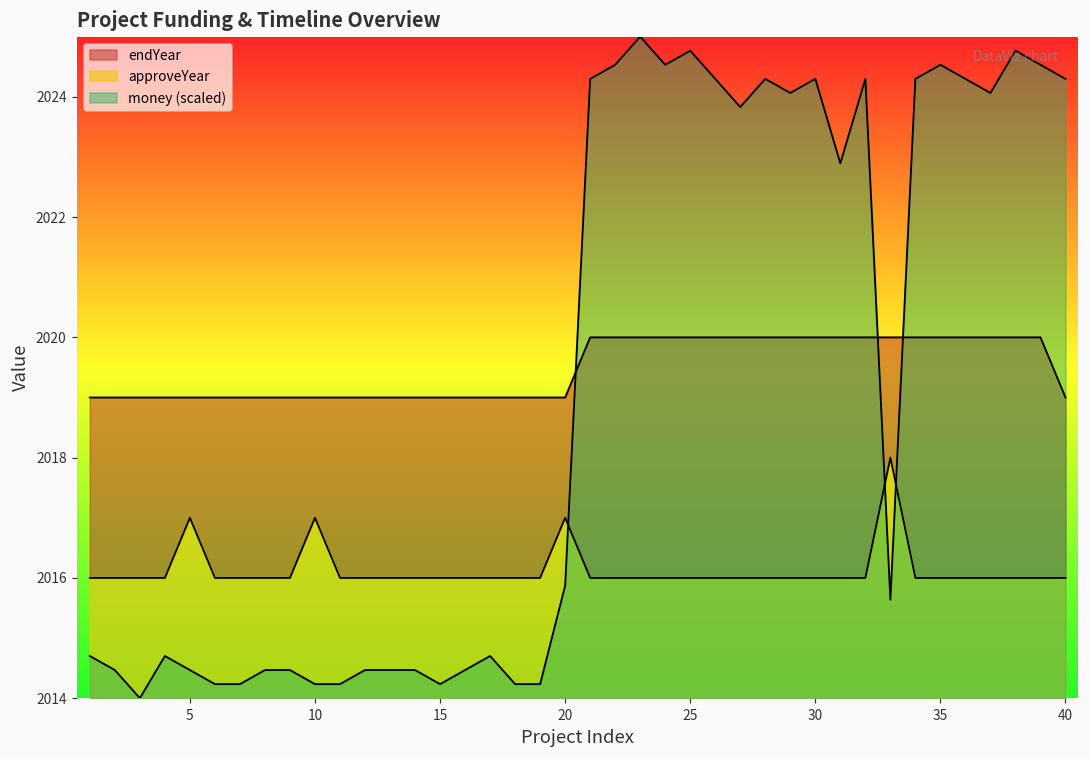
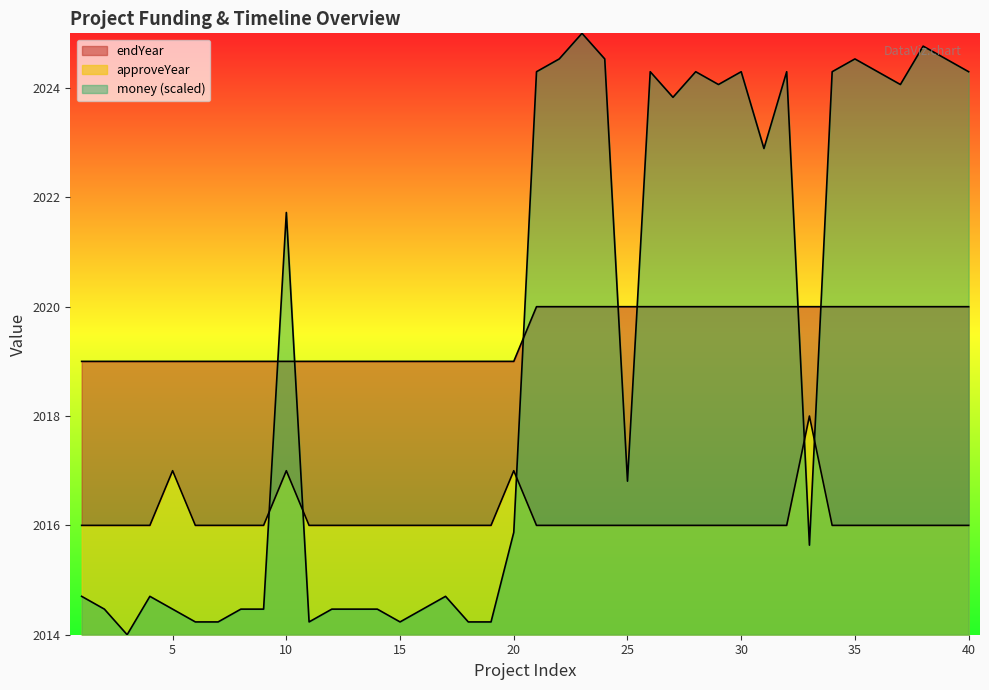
  {
    "endYear": {
      "5": 2019,
      "10": 2019,
      "15": 2019,
      "20": 2019,
      "25": 2020,
      "30": 2020,
      "35": 2020,
-     "40": 2019
+     "40": 2020
    },
    "approveYear": {
      "5": 2017.0,
      "10": 2017.0,
      "15": 2016.0,
      "20": 2017.0,
      "25": 2016.0,
      "30": 2016.0,
      "35": 2016.0,
      "40": 2016.0
    },
    "money (scaled)": {
      "5": 2014.5,
-     "10": 2014.2,
+     "10": 2021.7,
      "15": 2014.2,
      "20": 2015.9,
-     "25": 2024.8,
+     "25": 2016.8,
      "30": 2024.3,
      "35": 2024.5,
      "40": 2024.3
    }
  }
